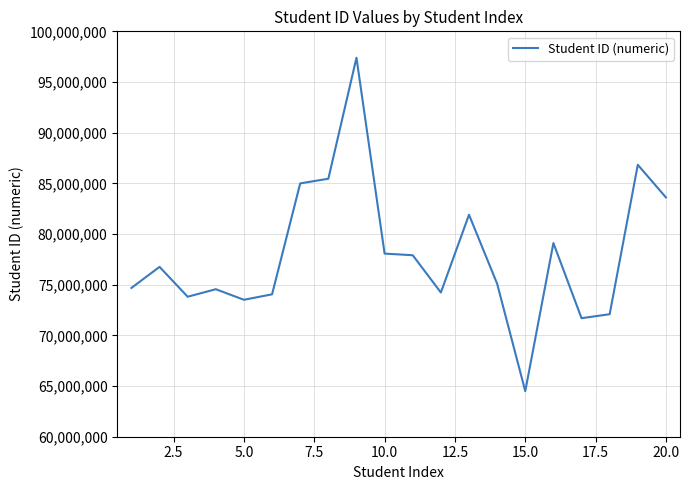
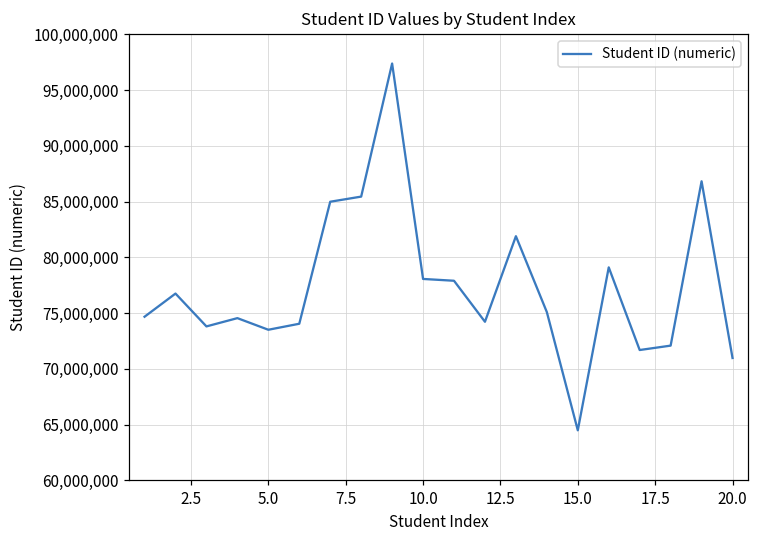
  {
    "5.0": "73,500,000",
    "10.0": "78,100,000",
    "15.0": "64,500,000",
-   "20.0": "83,600,000"
+   "20.0": "71,000,000"
  }
